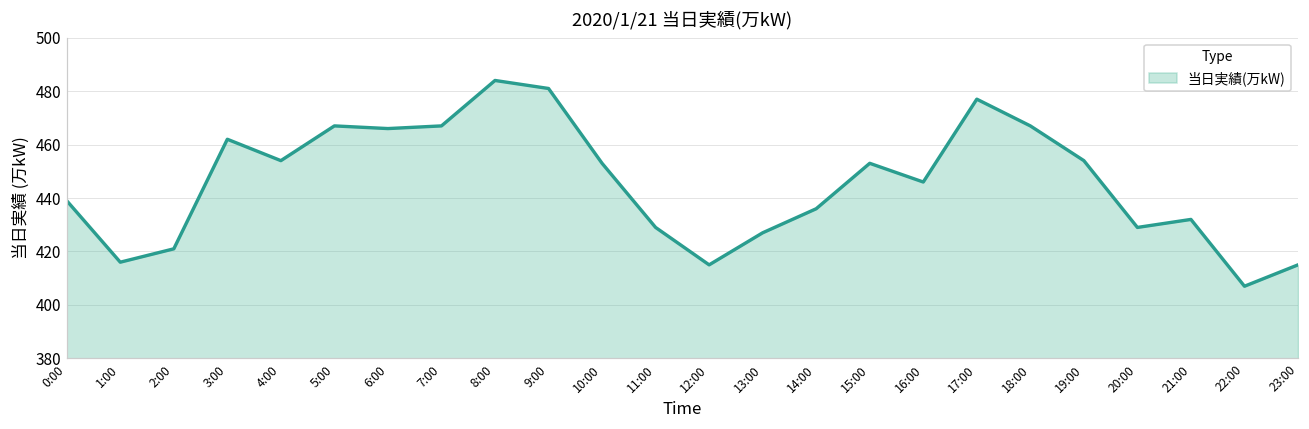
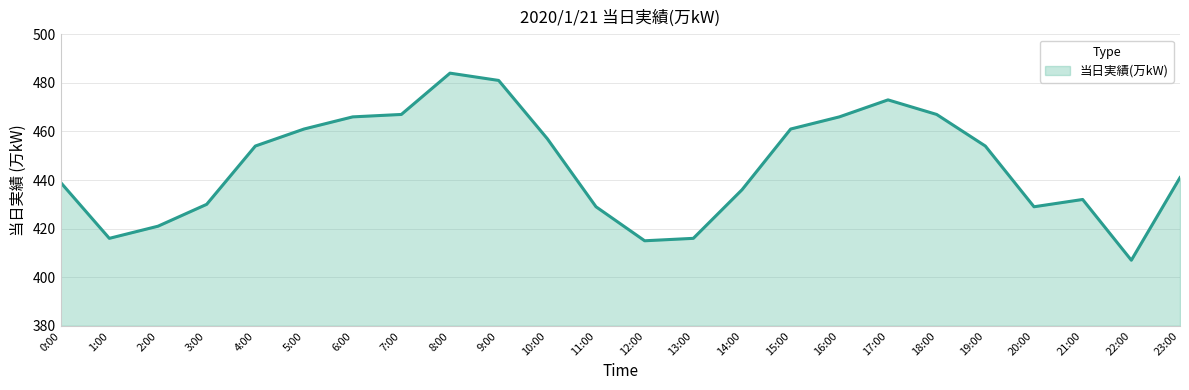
  {
    "0:00": 439,
    "1:00": 416,
    "2:00": 421,
-   "3:00": 462,
+   "3:00": 430,
    "4:00": 454,
-   "5:00": 467,
+   "5:00": 461,
    "6:00": 466,
    "7:00": 467,
    "8:00": 484,
    "9:00": 481,
-   "10:00": 453,
+   "10:00": 457,
    "11:00": 429,
    "12:00": 415,
-   "13:00": 427,
+   "13:00": 416,
    "14:00": 436,
-   "15:00": 453,
-   "16:00": 446,
-   "17:00": 477,
+   "15:00": 461,
+   "16:00": 466,
+   "17:00": 473,
    "18:00": 467,
    "19:00": 454,
    "20:00": 429,
    "21:00": 432,
    "22:00": 407,
-   "23:00": 415
+   "23:00": 441
  }
